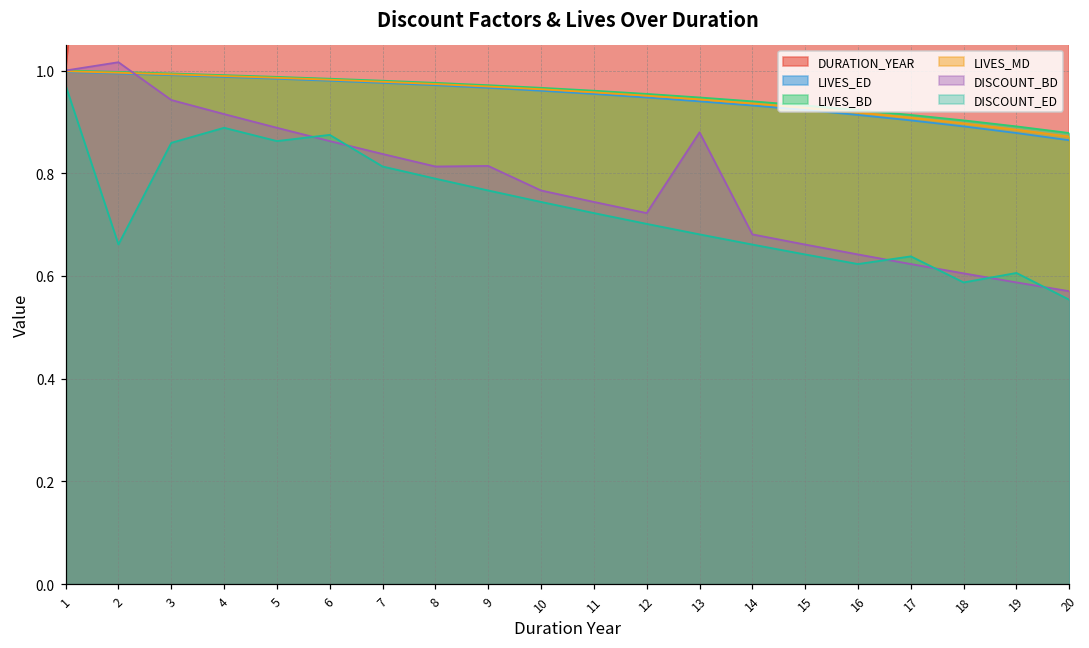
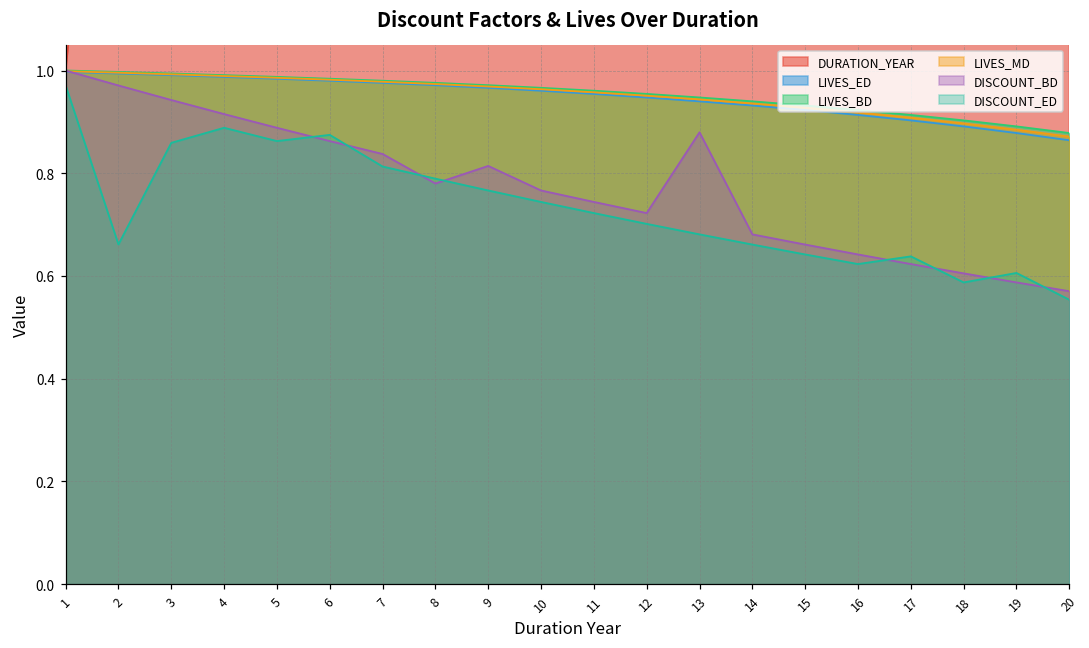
  {
    "LIVES_ED": {
      "18": 0.89,
      "19": 0.88,
      "20": 0.86
    },
    "LIVES_MD": {
      "18": 0.90,
      "19": 0.88,
      "20": 0.87
    },
    "DISCOUNT_BD": {
-     "2": 1.02,
+     "2": 0.97,
      "3": 0.94,
      "4": 0.92,
      "5": 0.89,
      "6": 0.86,
      "7": 0.84,
-     "8": 0.81,
+     "8": 0.78,
      "9": 0.81,
      "10": 0.77,
      "11": 0.74,
      "12": 0.72,
      "13": 0.88,
      "14": 0.68,
      "15": 0.66,
      "16": 0.64,
      "17": 0.62,
      "18": 0.61,
      "19": 0.59,
      "20": 0.57
    }
  }
